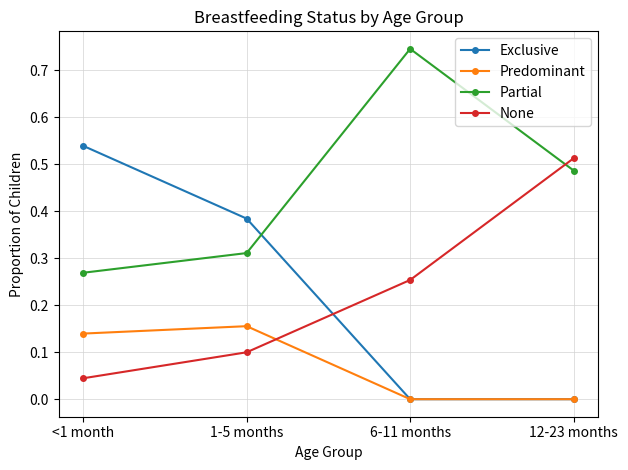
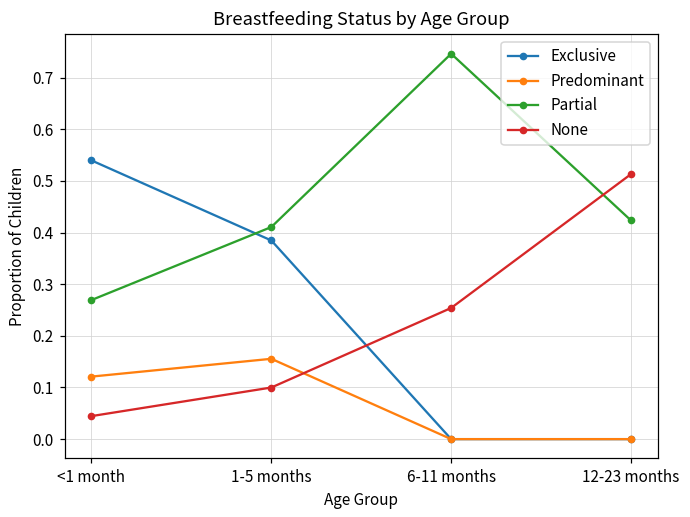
  {
    "Exclusive": {
      "<1 month": 0.54,
      "1-5 months": 0.38
    },
    "Predominant": {
-     "<1 month": 0.14,
+     "<1 month": 0.12,
      "1-5 months": 0.16
    },
    "Partial": {
      "<1 month": 0.27,
-     "1-5 months": 0.31,
+     "1-5 months": 0.41,
      "6-11 months": 0.75,
-     "12-23 months": 0.49
+     "12-23 months": 0.42
    },
    "None": {
      "<1 month": 0.04,
      "1-5 months": 0.10,
      "6-11 months": 0.25,
      "12-23 months": 0.51
    }
  }
